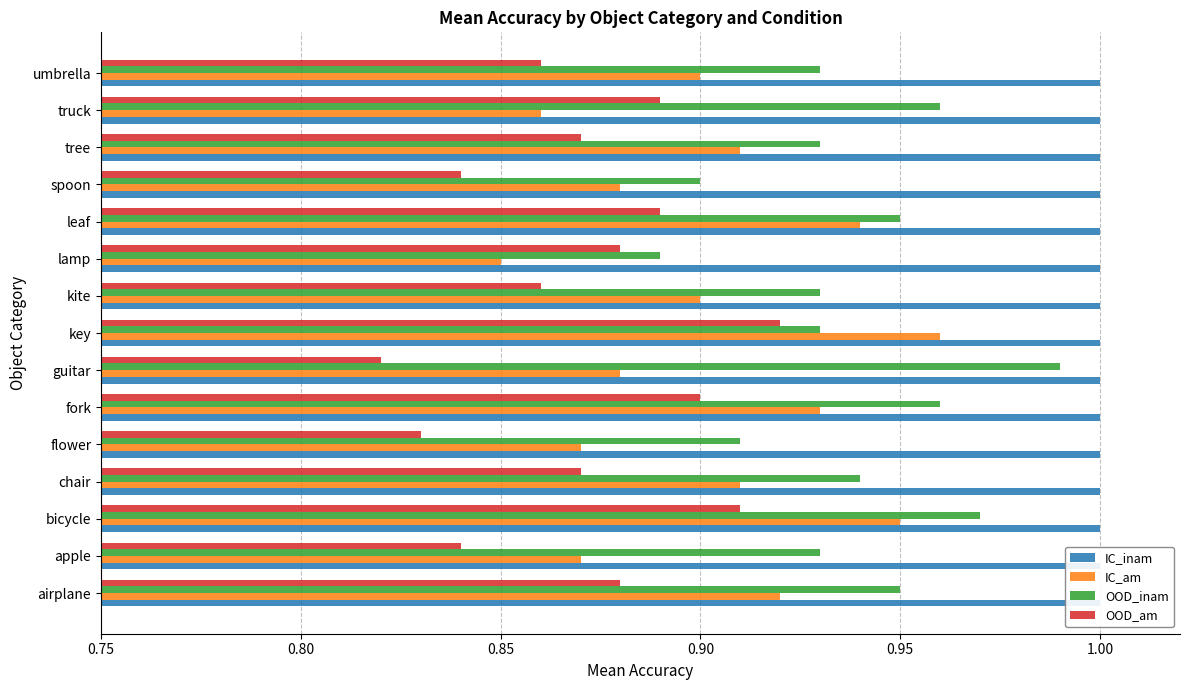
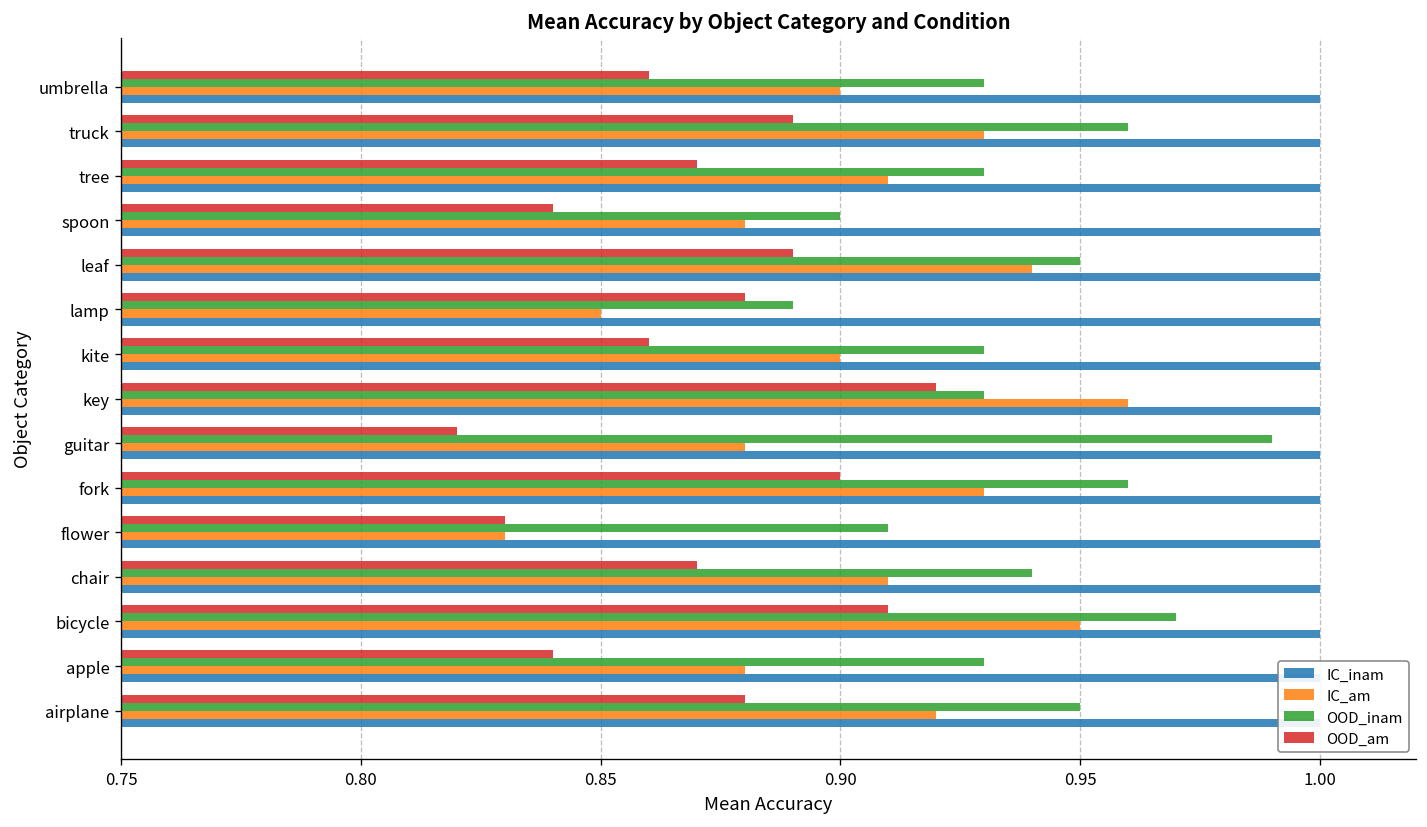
  {
    "IC_inam": {
      "umbrella": 1.00,
      "truck": 1.00,
      "tree": 1.00,
      "spoon": 1.00,
      "leaf": 1.00,
      "lamp": 1.00,
      "kite": 1.00,
      "key": 1.00,
      "guitar": 1.00,
      "fork": 1.00,
      "flower": 1.00,
      "chair": 1.00,
      "bicycle": 1.00
    },
    "IC_am": {
      "umbrella": 0.90,
-     "truck": 0.86,
+     "truck": 0.93,
      "tree": 0.91,
      "spoon": 0.88,
      "leaf": 0.94,
      "lamp": 0.85,
      "kite": 0.90,
      "key": 0.96,
      "guitar": 0.88,
      "fork": 0.93,
-     "flower": 0.87,
+     "flower": 0.83,
      "chair": 0.91,
      "bicycle": 0.95,
-     "apple": 0.87,
+     "apple": 0.88,
      "airplane": 0.92
    },
    "OOD_inam": {
      "umbrella": 0.93,
      "truck": 0.96,
      "tree": 0.93,
      "spoon": 0.90,
      "leaf": 0.95,
      "lamp": 0.89,
      "kite": 0.93,
      "key": 0.93,
      "guitar": 0.99,
      "fork": 0.96,
      "flower": 0.91,
      "chair": 0.94,
      "bicycle": 0.97,
      "apple": 0.93,
      "airplane": 0.95
    },
    "OOD_am": {
      "umbrella": 0.86,
      "truck": 0.89,
      "tree": 0.87,
      "spoon": 0.84,
      "leaf": 0.89,
      "lamp": 0.88,
      "kite": 0.86,
      "key": 0.92,
      "guitar": 0.82,
      "fork": 0.90,
      "flower": 0.83,
      "chair": 0.87,
      "bicycle": 0.91,
      "apple": 0.84,
      "airplane": 0.88
    }
  }
